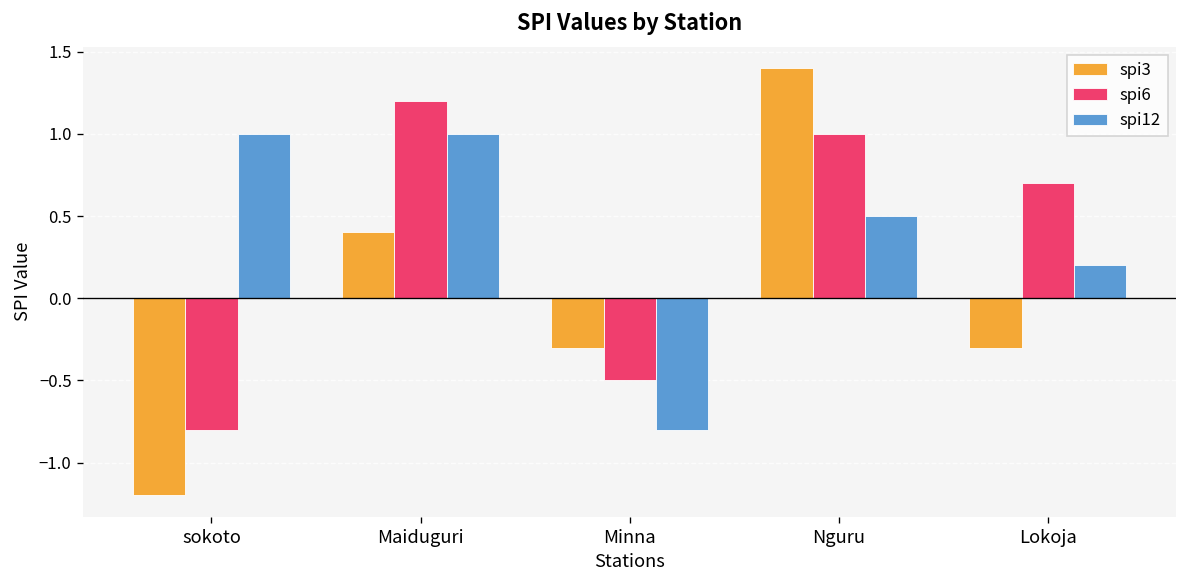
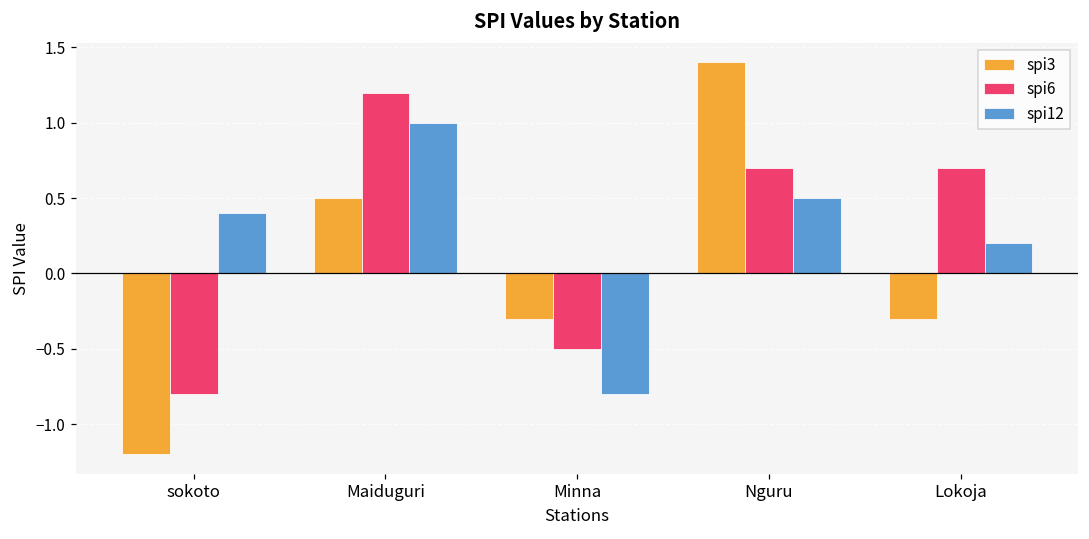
  {
    "spi3": {
      "sokoto": -1.2,
-     "Maiduguri": 0.4,
+     "Maiduguri": 0.5,
      "Minna": -0.3,
      "Nguru": 1.4,
      "Lokoja": -0.3
    },
    "spi6": {
      "sokoto": -0.8,
      "Maiduguri": 1.2,
      "Minna": -0.5,
-     "Nguru": 1.0,
+     "Nguru": 0.7,
      "Lokoja": 0.7
    },
    "spi12": {
-     "sokoto": 1.0,
+     "sokoto": 0.4,
      "Maiduguri": 1.0,
      "Minna": -0.8,
      "Nguru": 0.5,
      "Lokoja": 0.2
    }
  }
